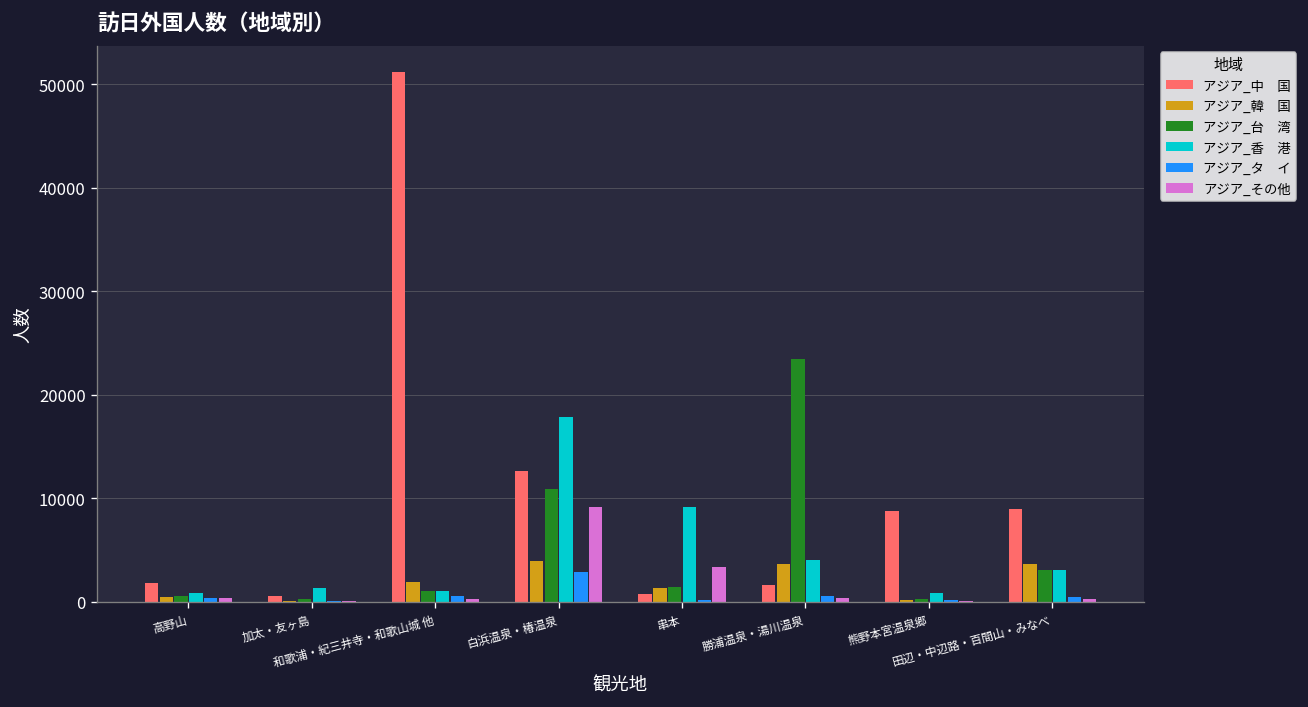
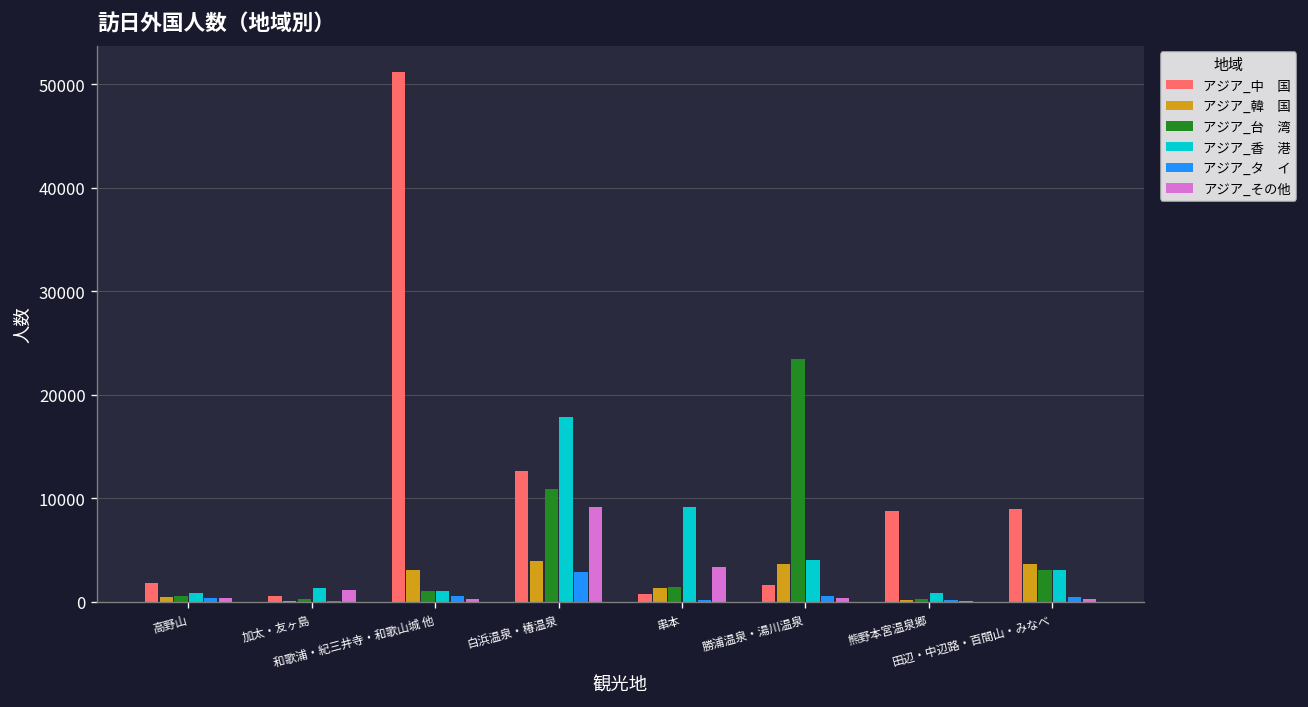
  {
    "アジア_中 国": {
      "高野山": 2000,
      "加太・友ヶ島": 1000,
      "和歌浦・紀三井寺・和歌山城 他": 51000,
      "白浜温泉・椿温泉": 13000,
      "串本": 1000,
      "勝浦温泉・湯川温泉": 2000,
      "熊野本宮温泉郷": 9000,
      "田辺・中辺路・百間山・みなべ": 9000
    },
    "アジア_韓 国": {
      "高野山": 0,
-     "和歌浦・紀三井寺・和歌山城 他": 2000,
+     "和歌浦・紀三井寺・和歌山城 他": 3000,
      "白浜温泉・椿温泉": 4000,
      "串本": 1000,
      "勝浦温泉・湯川温泉": 4000,
      "田辺・中辺路・百間山・みなべ": 4000
    },
    "アジア_台 湾": {
      "高野山": 1000,
      "和歌浦・紀三井寺・和歌山城 他": 1000,
      "白浜温泉・椿温泉": 11000,
      "串本": 1000,
      "勝浦温泉・湯川温泉": 23000,
      "田辺・中辺路・百間山・みなべ": 3000
    },
    "アジア_香 港": {
      "高野山": 1000,
      "加太・友ヶ島": 1000,
      "和歌浦・紀三井寺・和歌山城 他": 1000,
      "白浜温泉・椿温泉": 18000,
      "串本": 9000,
      "勝浦温泉・湯川温泉": 4000,
      "熊野本宮温泉郷": 1000,
      "田辺・中辺路・百間山・みなべ": 3000
    },
    "アジア_タ イ": {
      "高野山": 0,
      "和歌浦・紀三井寺・和歌山城 他": 1000,
      "白浜温泉・椿温泉": 3000,
      "勝浦温泉・湯川温泉": 1000,
      "田辺・中辺路・百間山・みなべ": 0
    },
    "アジア_その他": {
      "高野山": 0,
-     "加太・友ヶ島": 0,
+     "加太・友ヶ島": 1000,
      "白浜温泉・椿温泉": 9000,
      "串本": 3000,
      "勝浦温泉・湯川温泉": 0
    }
  }
